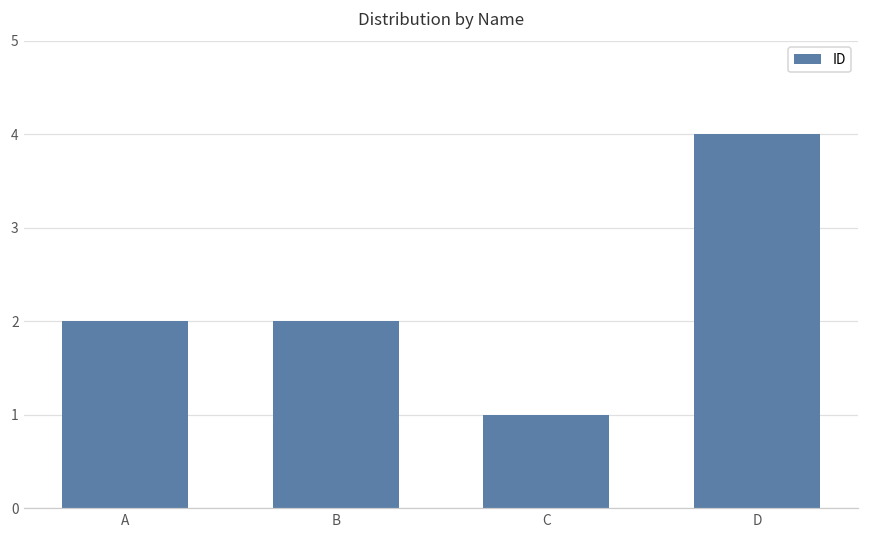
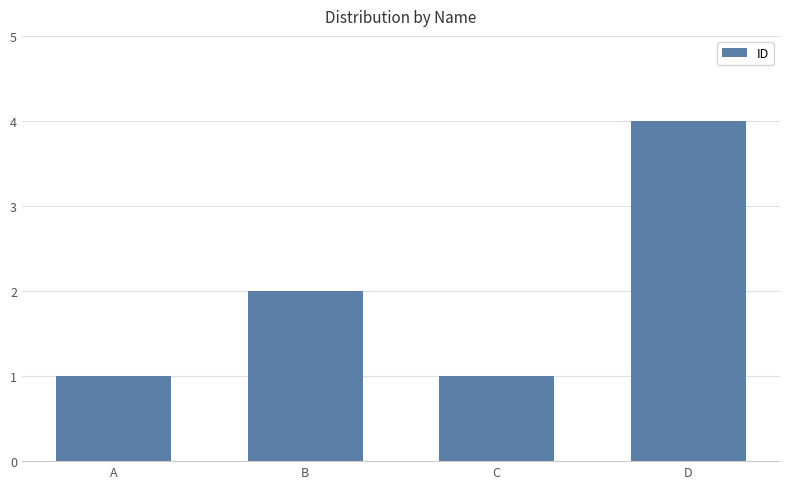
  {
-   "A": 2,
+   "A": 1,
    "B": 2,
    "C": 1,
    "D": 4
  }
